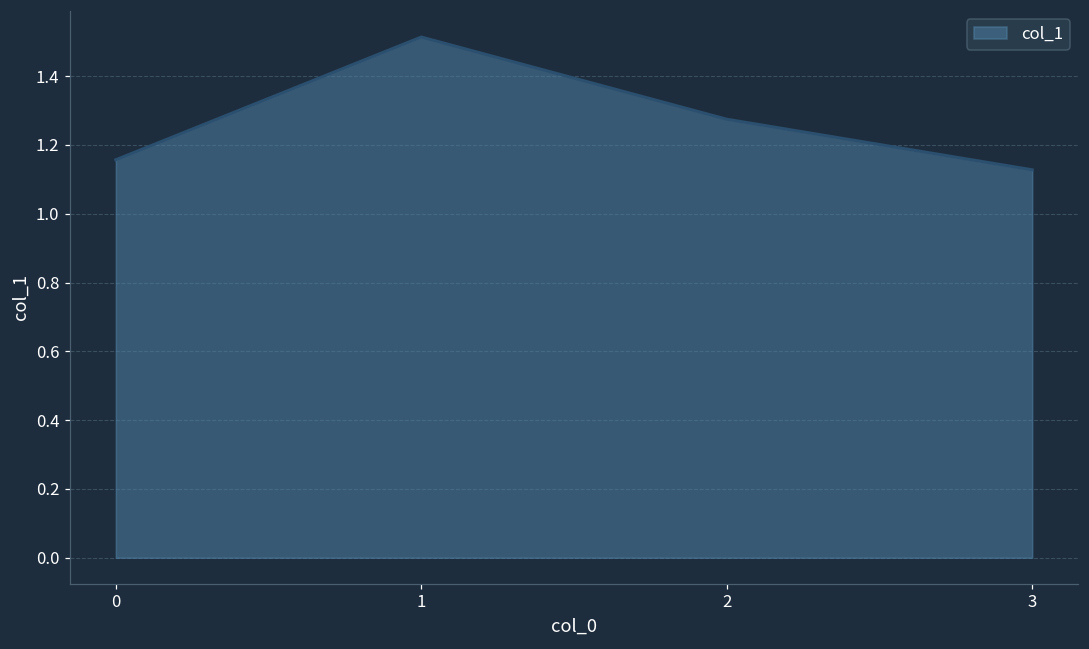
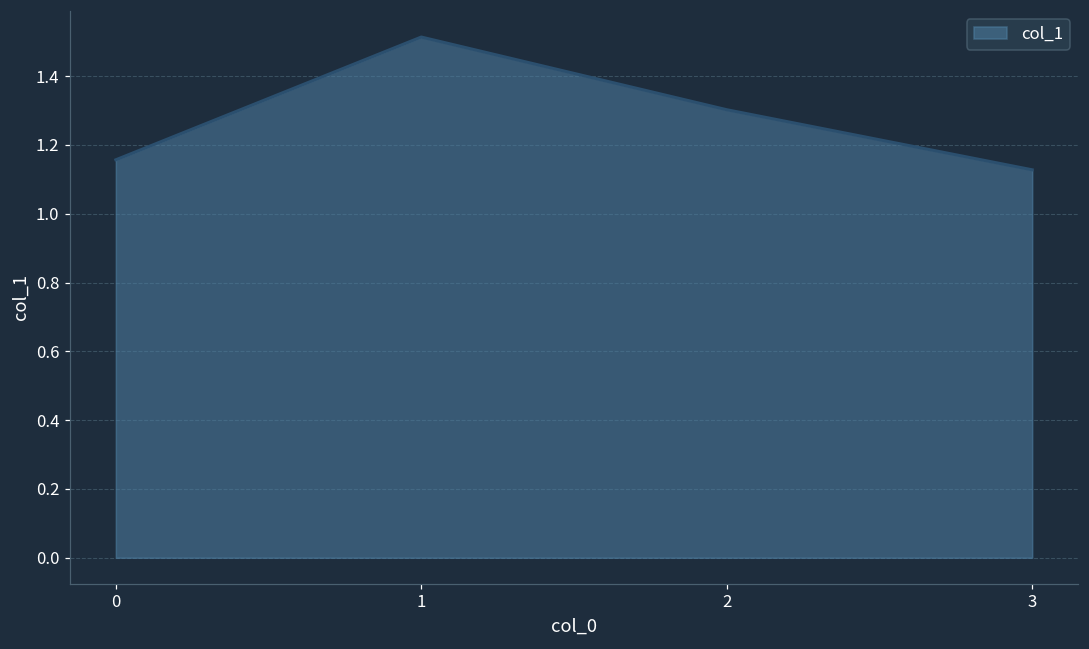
  {
    "0": 1.16,
    "1": 1.51,
-   "2": 1.27,
+   "2": 1.30,
    "3": 1.13
  }
